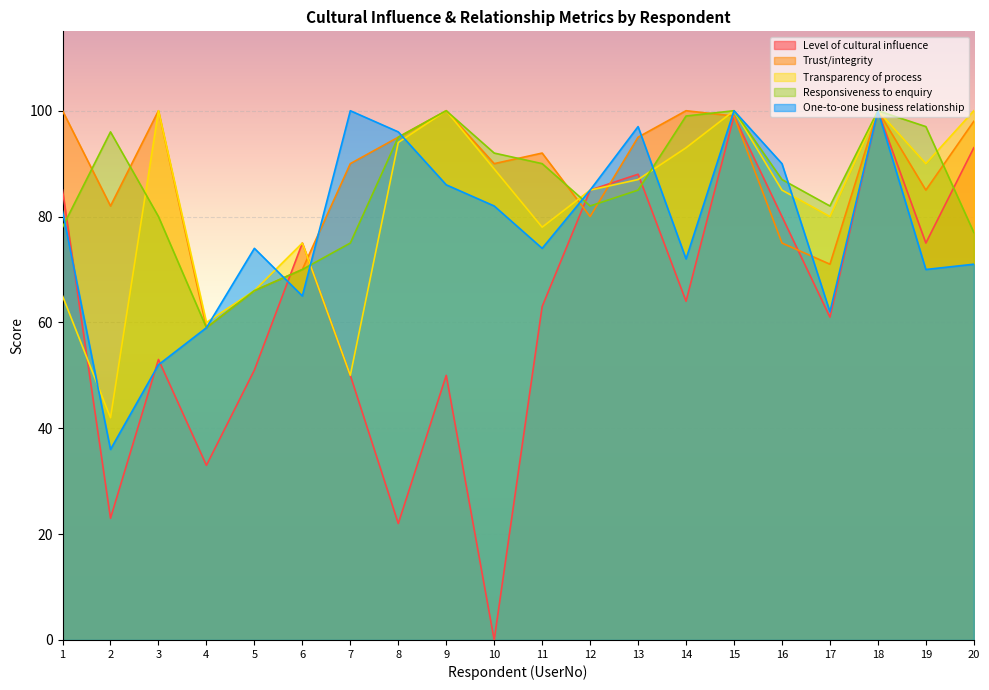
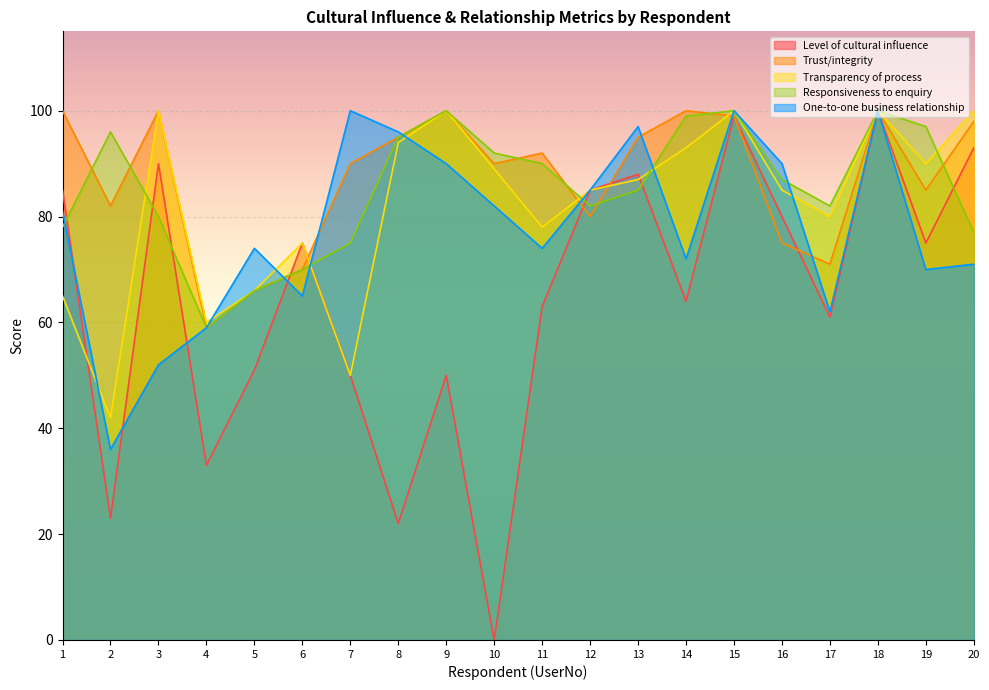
  {
    "Level of cultural influence": {
      "1": 85,
      "2": 23,
-     "3": 53,
+     "3": 90,
      "4": 33,
      "5": 51,
      "8": 22,
      "9": 50,
      "10": 0,
      "11": 63,
      "13": 88,
      "14": 64,
      "16": 80,
      "17": 61,
      "19": 75,
      "20": 93
    },
    "Trust/integrity": {
      "1": 100,
      "2": 82,
      "7": 90,
      "10": 90,
      "11": 92,
      "12": 80,
      "13": 95,
      "14": 100,
      "16": 75,
      "17": 71,
      "19": 85,
      "20": 98
    },
    "Transparency of process": {
      "1": 65,
      "2": 42,
      "4": 60,
      "8": 94,
      "10": 89,
      "11": 78,
      "13": 87,
      "14": 93,
      "16": 85,
      "17": 80,
      "19": 90,
      "20": 100
    },
    "Responsiveness to enquiry": {
      "1": 78,
      "2": 96,
      "3": 80,
      "7": 75,
      "10": 92,
      "11": 90,
      "12": 82,
      "13": 85,
      "14": 99,
      "16": 87,
      "17": 82,
      "19": 97,
      "20": 77
    },
    "One-to-one business relationship": {
      "1": 81,
      "2": 36,
      "3": 52,
      "5": 74,
      "6": 65,
      "7": 100,
      "8": 96,
-     "9": 86,
+     "9": 90,
      "10": 82,
      "11": 74,
      "13": 97,
      "14": 72,
      "16": 90,
      "17": 62,
      "19": 70,
      "20": 71
    }
  }
